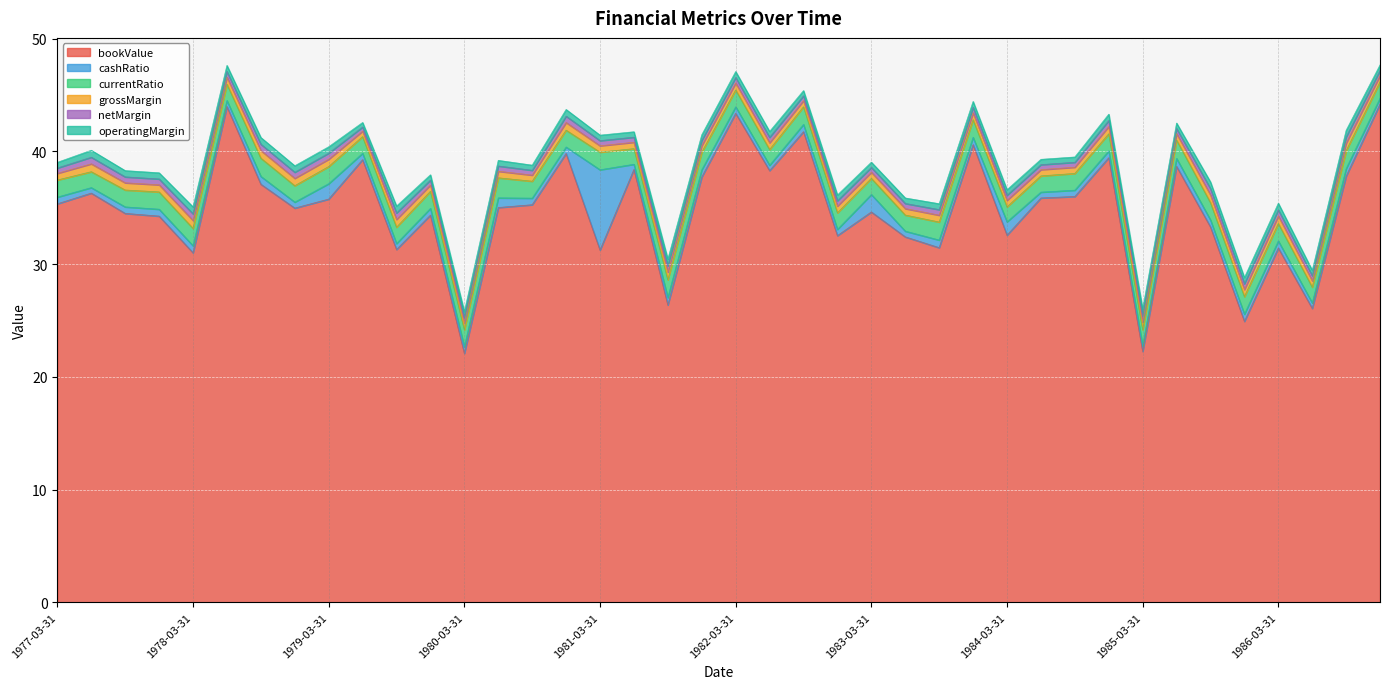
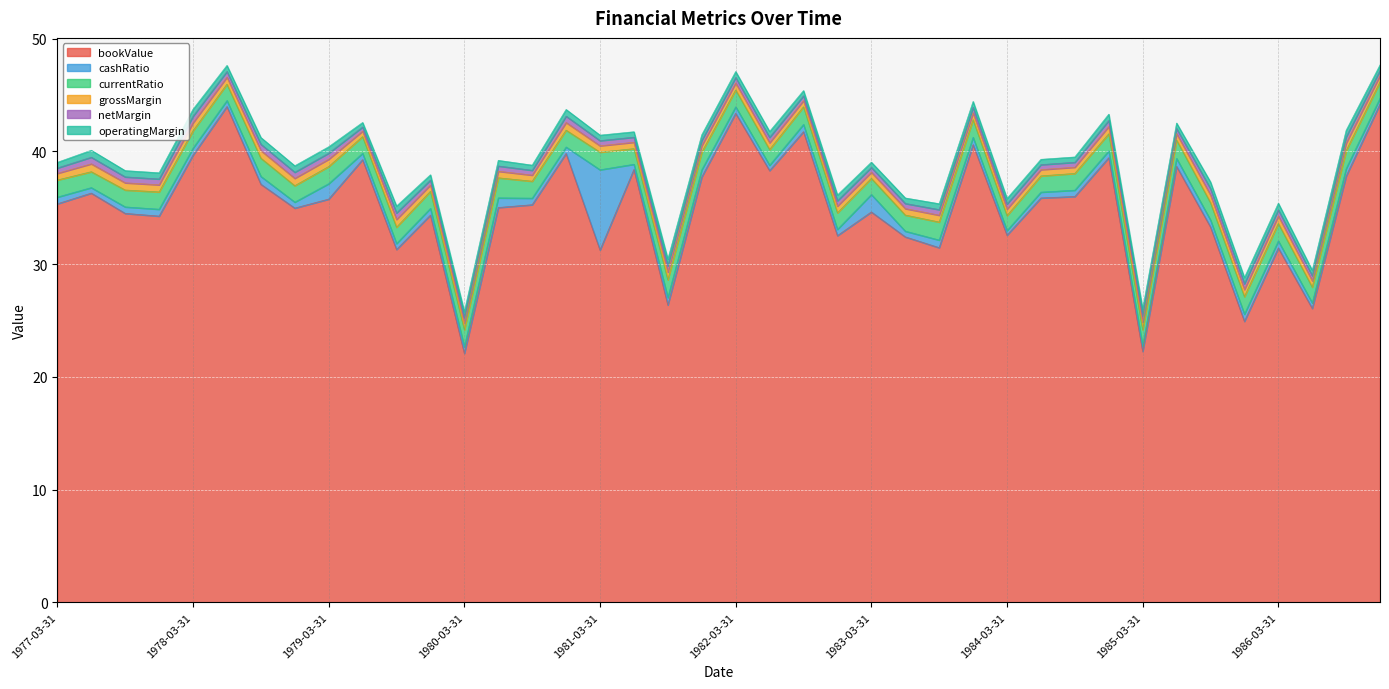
  {
    "bookValue": {
      "1977-03-31": 35.4,
-     "1978-03-31": 31.0,
+     "1978-03-31": 39.7,
      "1979-03-31": 35.8,
      "1980-03-31": 22.1,
      "1981-03-31": 31.3,
      "1982-03-31": 43.4,
      "1983-03-31": 34.6,
      "1984-03-31": 32.6,
      "1985-03-31": 22.3,
      "1986-03-31": 31.4
    },
    "cashRatio": {
      "1977-03-31": 0.6,
      "1978-03-31": 0.6,
      "1979-03-31": 1.4,
      "1980-03-31": 0.6,
      "1981-03-31": 7.1,
      "1982-03-31": 0.6,
      "1983-03-31": 1.5,
-     "1984-03-31": 1.2,
+     "1984-03-31": 0.4,
      "1985-03-31": 0.5,
      "1986-03-31": 0.6
    },
    "grossMargin": {
      "1977-03-31": 0.6,
      "1978-03-31": 0.7,
      "1979-03-31": 0.6,
      "1980-03-31": 0.6,
      "1981-03-31": 0.6,
      "1982-03-31": 0.6,
      "1983-03-31": 0.5,
      "1984-03-31": 0.6,
      "1985-03-31": 0.7,
      "1986-03-31": 0.7
    },
    "netMargin": {
      "1977-03-31": 0.5,
      "1978-03-31": 0.6,
      "1979-03-31": 0.5,
      "1980-03-31": 0.5,
      "1981-03-31": 0.5,
      "1982-03-31": 0.5,
      "1983-03-31": 0.4,
      "1984-03-31": 0.5,
      "1985-03-31": 0.6,
      "1986-03-31": 0.6
    }
  }
